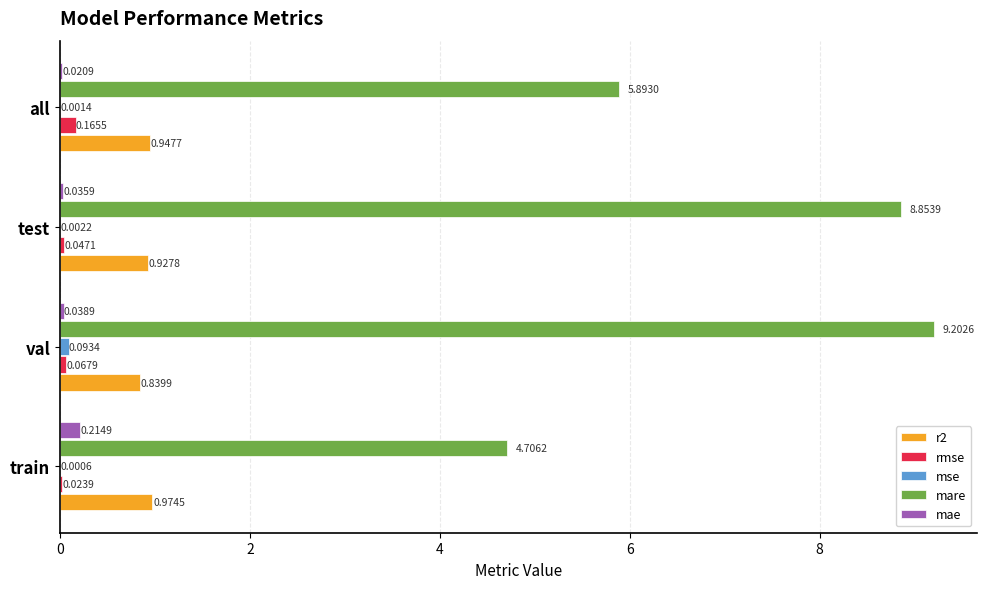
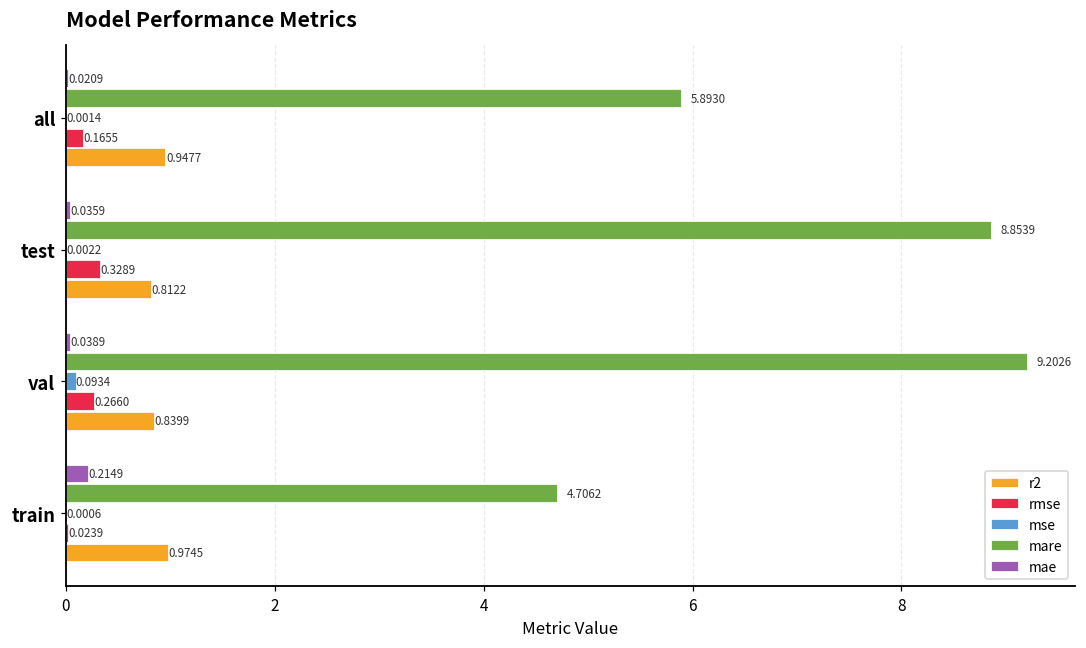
  {
    "r2": {
      "all": 0.9477,
-     "test": 0.9278,
+     "test": 0.8122,
      "val": 0.8399,
      "train": 0.9745
    },
    "rmse": {
      "all": 0.1655,
-     "test": 0.0471,
-     "val": 0.0679,
+     "test": 0.3289,
+     "val": 0.2660,
      "train": 0.0239
    },
    "mse": {
      "all": 0.0014,
      "test": 0.0022,
      "val": 0.0934,
      "train": 0.0006
    },
    "mare": {
      "all": 5.8930,
      "test": 8.8539,
      "val": 9.2026,
      "train": 4.7062
    },
    "mae": {
      "all": 0.0209,
      "test": 0.0359,
      "val": 0.0389,
      "train": 0.2149
    }
  }
